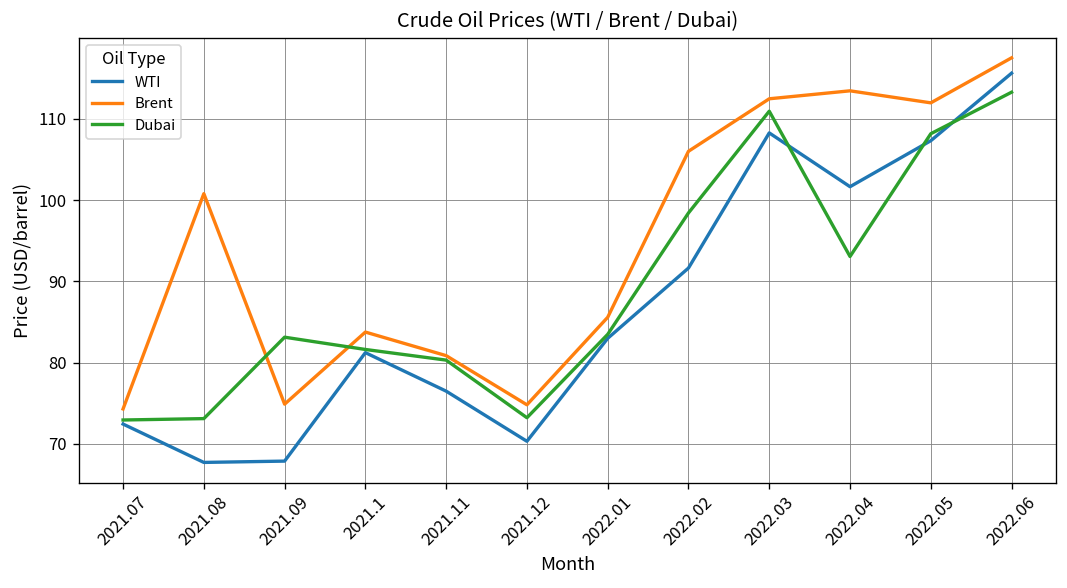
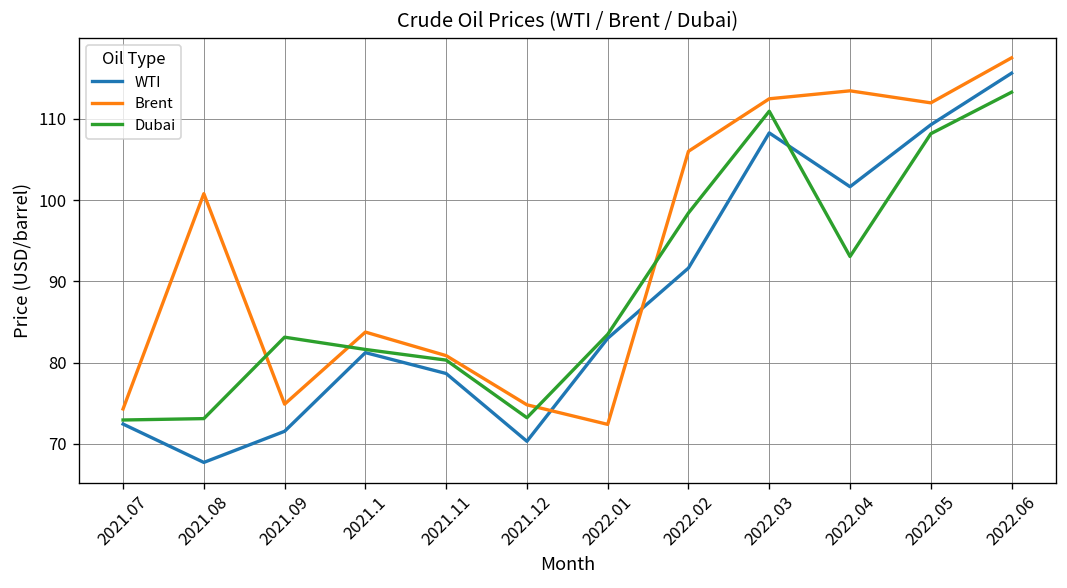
  {
    "WTI": {
      "2021.07": 72,
      "2021.08": 68,
-     "2021.09": 68,
+     "2021.09": 72,
      "2021.1": 81,
-     "2021.11": 76,
+     "2021.11": 79,
      "2021.12": 70,
      "2022.01": 83,
      "2022.02": 92,
      "2022.03": 108,
      "2022.04": 102,
-     "2022.05": 107,
+     "2022.05": 109,
      "2022.06": 116
    },
    "Brent": {
      "2021.07": 74,
      "2021.08": 101,
      "2021.09": 75,
      "2021.1": 84,
      "2021.11": 81,
      "2021.12": 75,
-     "2022.01": 86,
+     "2022.01": 72,
      "2022.02": 106,
      "2022.03": 112,
      "2022.04": 113,
      "2022.05": 112,
      "2022.06": 118
    },
    "Dubai": {
      "2021.07": 73,
      "2021.08": 73,
      "2021.09": 83,
      "2021.1": 82,
      "2021.11": 80,
      "2021.12": 73,
      "2022.01": 83,
      "2022.02": 98,
      "2022.03": 111,
      "2022.04": 93,
      "2022.05": 108,
      "2022.06": 113
    }
  }
